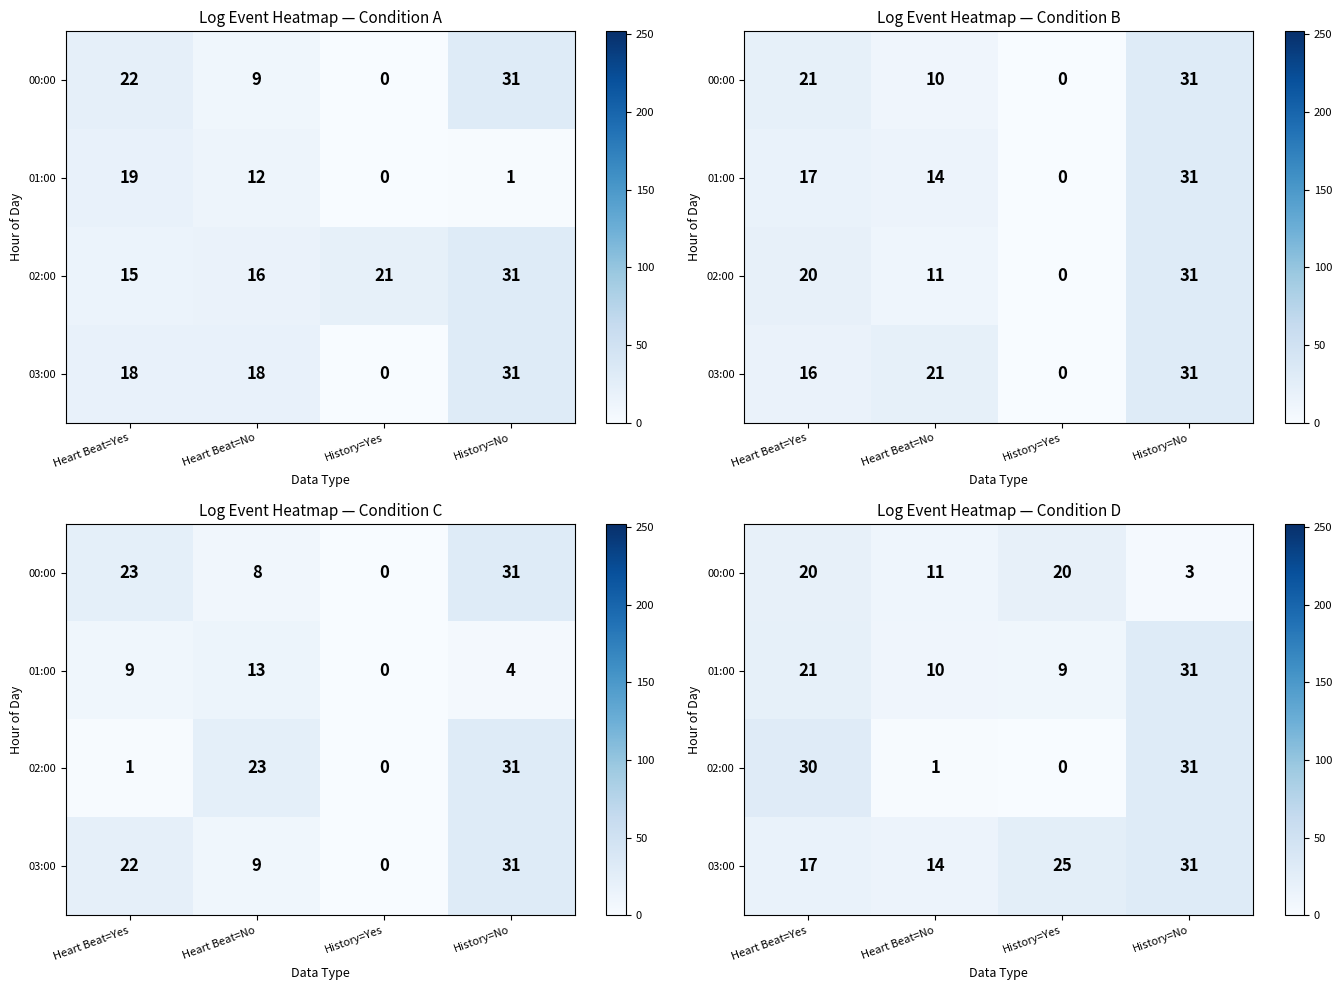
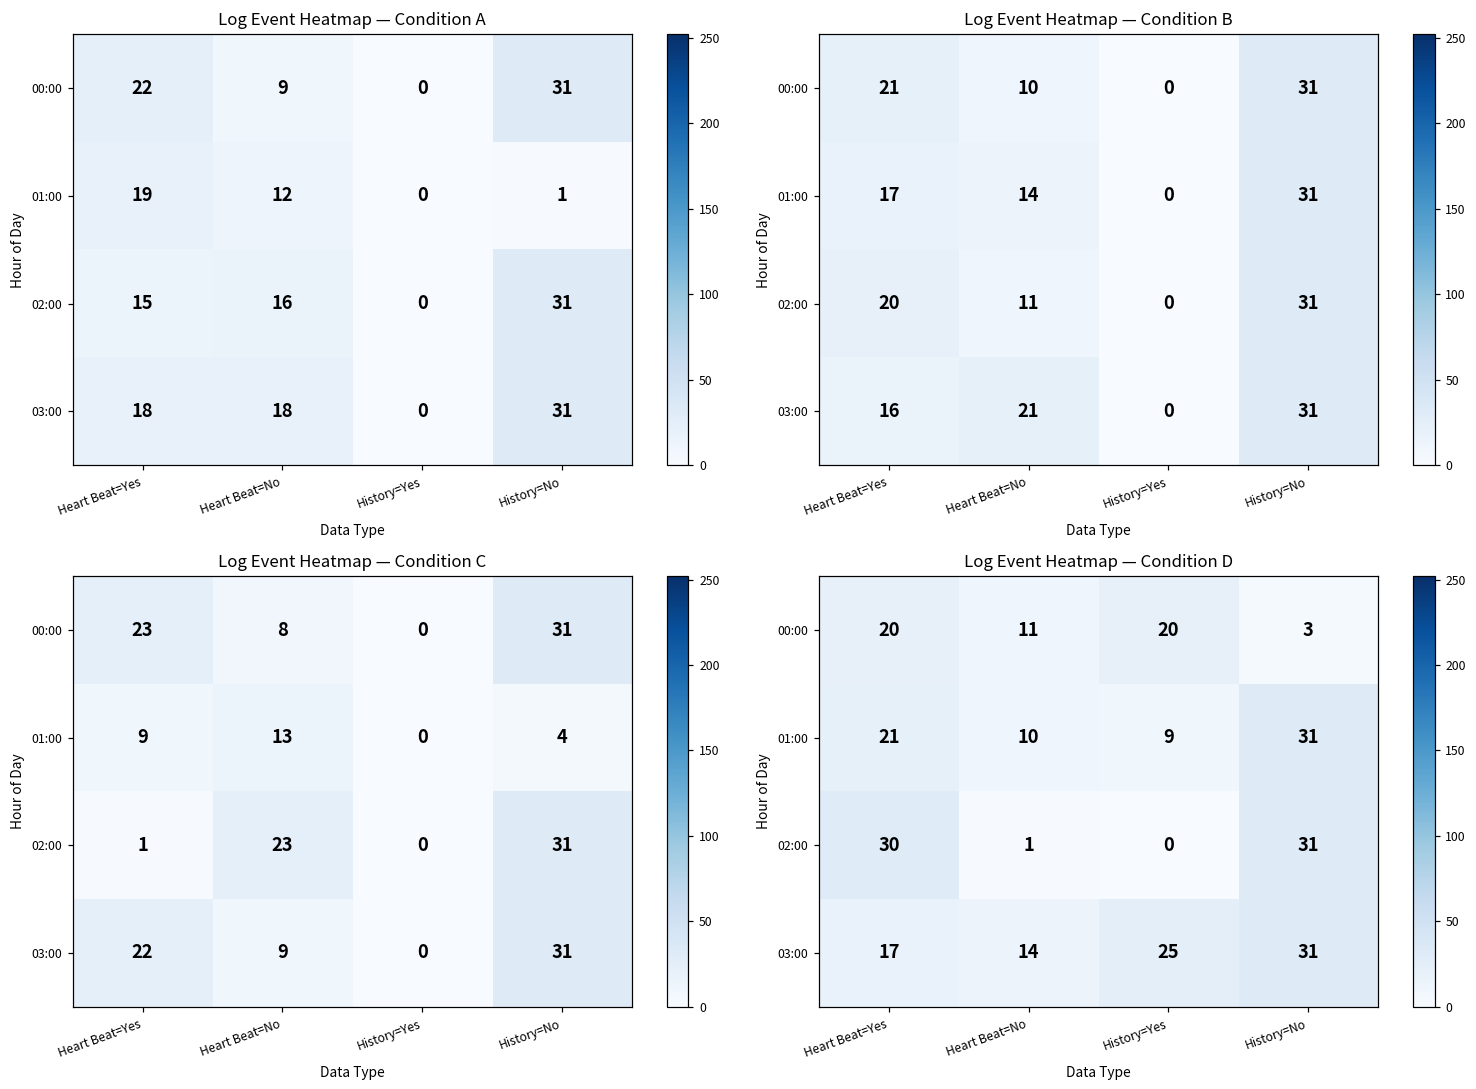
  {
    "Log Event Heatmap — Condition A": {
      "00:00": {
        "Heart Beat=Yes": 22,
        "Heart Beat=No": 9,
        "History=Yes": 0,
        "History=No": 31
      },
      "01:00": {
        "Heart Beat=Yes": 19,
        "Heart Beat=No": 12,
        "History=Yes": 0,
        "History=No": 1
      },
      "02:00": {
        "Heart Beat=Yes": 15,
        "Heart Beat=No": 16,
-       "History=Yes": 21,
+       "History=Yes": 0,
        "History=No": 31
      },
      "03:00": {
        "Heart Beat=Yes": 18,
        "Heart Beat=No": 18,
        "History=Yes": 0,
        "History=No": 31
      }
    },
    "Log Event Heatmap — Condition B": {
      "00:00": {
        "Heart Beat=Yes": 21,
        "Heart Beat=No": 10,
        "History=Yes": 0,
        "History=No": 31
      },
      "01:00": {
        "Heart Beat=Yes": 17,
        "Heart Beat=No": 14,
        "History=Yes": 0,
        "History=No": 31
      },
      "02:00": {
        "Heart Beat=Yes": 20,
        "Heart Beat=No": 11,
        "History=Yes": 0,
        "History=No": 31
      },
      "03:00": {
        "Heart Beat=Yes": 16,
        "Heart Beat=No": 21,
        "History=Yes": 0,
        "History=No": 31
      }
    },
    "Log Event Heatmap — Condition C": {
      "00:00": {
        "Heart Beat=Yes": 23,
        "Heart Beat=No": 8,
        "History=Yes": 0,
        "History=No": 31
      },
      "01:00": {
        "Heart Beat=Yes": 9,
        "Heart Beat=No": 13,
        "History=Yes": 0,
        "History=No": 4
      },
      "02:00": {
        "Heart Beat=Yes": 1,
        "Heart Beat=No": 23,
        "History=Yes": 0,
        "History=No": 31
      },
      "03:00": {
        "Heart Beat=Yes": 22,
        "Heart Beat=No": 9,
        "History=Yes": 0,
        "History=No": 31
      }
    },
    "Log Event Heatmap — Condition D": {
      "00:00": {
        "Heart Beat=Yes": 20,
        "Heart Beat=No": 11,
        "History=Yes": 20,
        "History=No": 3
      },
      "01:00": {
        "Heart Beat=Yes": 21,
        "Heart Beat=No": 10,
        "History=Yes": 9,
        "History=No": 31
      },
      "02:00": {
        "Heart Beat=Yes": 30,
        "Heart Beat=No": 1,
        "History=Yes": 0,
        "History=No": 31
      },
      "03:00": {
        "Heart Beat=Yes": 17,
        "Heart Beat=No": 14,
        "History=Yes": 25,
        "History=No": 31
      }
    }
  }
